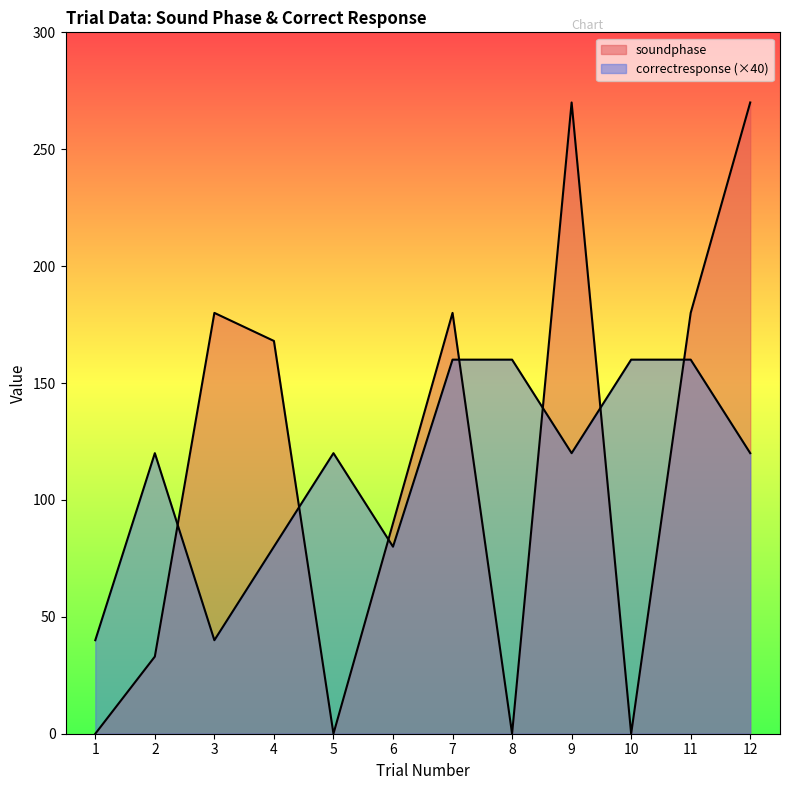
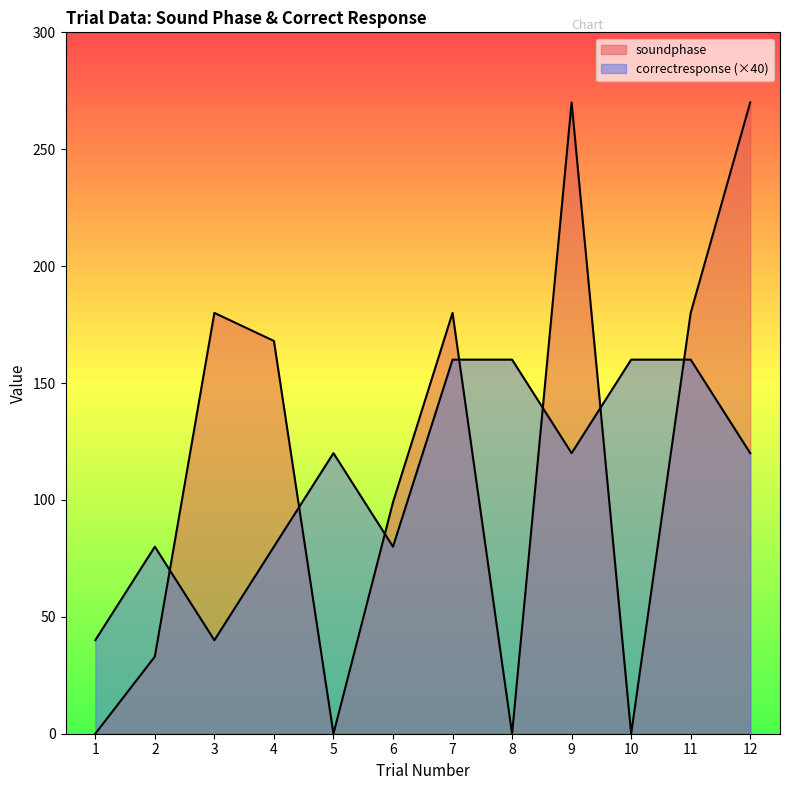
  {
    "soundphase": {
      "1": 0,
      "2": 33,
      "3": 180,
      "4": 168,
      "5": 0,
-     "6": 90,
+     "6": 99,
      "7": 180,
      "8": 0,
      "9": 270,
      "10": 0,
      "11": 180,
      "12": 270
    },
    "correctresponse (×40)": {
      "1": 40,
-     "2": 120,
+     "2": 80,
      "3": 40,
      "4": 80,
      "5": 120,
      "6": 80,
      "7": 160,
      "8": 160,
      "9": 120,
      "10": 160,
      "11": 160,
      "12": 120
    }
  }
